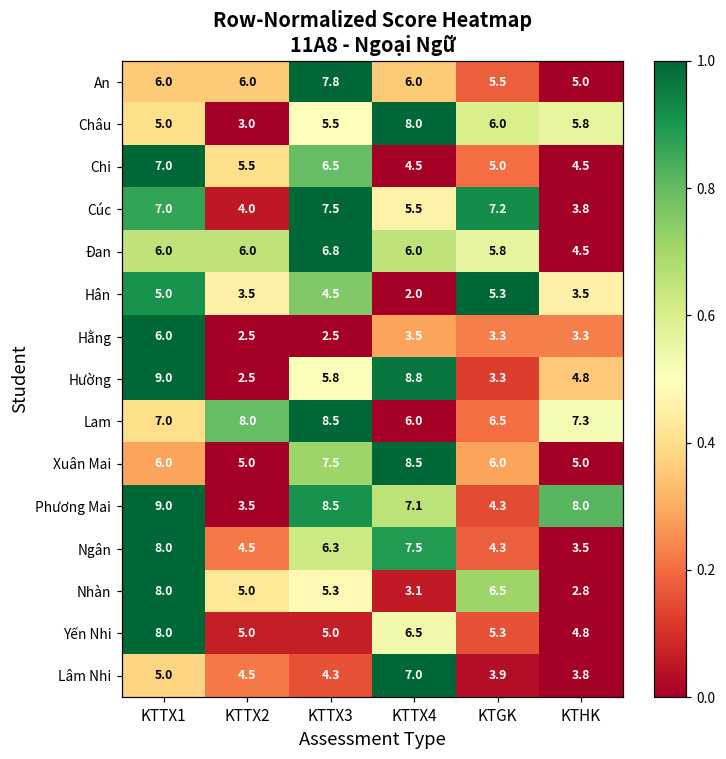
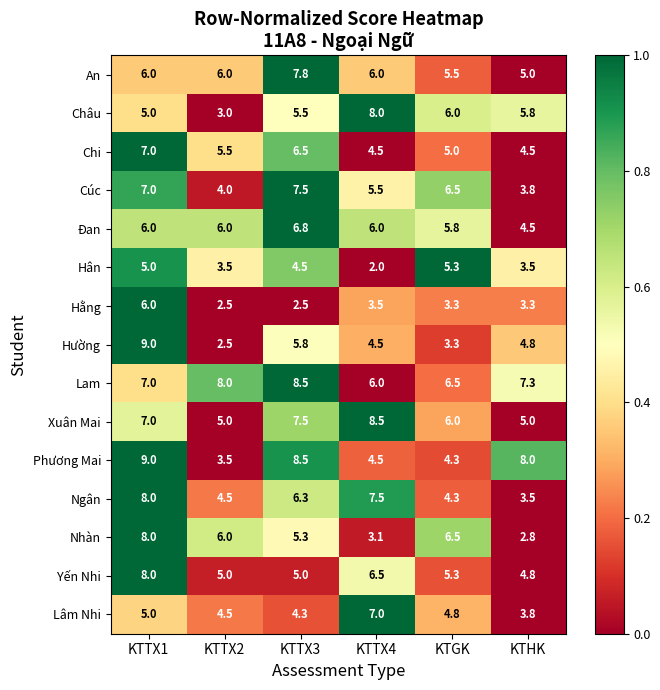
  {
    "An": {
      "KTTX1": 6.0,
      "KTTX2": 6.0,
      "KTTX3": 7.8,
      "KTTX4": 6.0,
      "KTGK": 5.5,
      "KTHK": 5.0
    },
    "Châu": {
      "KTTX1": 5.0,
      "KTTX2": 3.0,
      "KTTX3": 5.5,
      "KTTX4": 8.0,
      "KTGK": 6.0,
      "KTHK": 5.8
    },
    "Chi": {
      "KTTX1": 7.0,
      "KTTX2": 5.5,
      "KTTX3": 6.5,
      "KTTX4": 4.5,
      "KTGK": 5.0,
      "KTHK": 4.5
    },
    "Cúc": {
      "KTTX1": 7.0,
      "KTTX2": 4.0,
      "KTTX3": 7.5,
      "KTTX4": 5.5,
-     "KTGK": 7.2,
+     "KTGK": 6.5,
      "KTHK": 3.8
    },
    "Đan": {
      "KTTX1": 6.0,
      "KTTX2": 6.0,
      "KTTX3": 6.8,
      "KTTX4": 6.0,
      "KTGK": 5.8,
      "KTHK": 4.5
    },
    "Hân": {
      "KTTX1": 5.0,
      "KTTX2": 3.5,
      "KTTX3": 4.5,
      "KTTX4": 2.0,
      "KTGK": 5.3,
      "KTHK": 3.5
    },
    "Hằng": {
      "KTTX1": 6.0,
      "KTTX2": 2.5,
      "KTTX3": 2.5,
      "KTTX4": 3.5,
      "KTGK": 3.3,
      "KTHK": 3.3
    },
    "Hường": {
      "KTTX1": 9.0,
      "KTTX2": 2.5,
      "KTTX3": 5.8,
-     "KTTX4": 8.8,
+     "KTTX4": 4.5,
      "KTGK": 3.3,
      "KTHK": 4.8
    },
    "Lam": {
      "KTTX1": 7.0,
      "KTTX2": 8.0,
      "KTTX3": 8.5,
      "KTTX4": 6.0,
      "KTGK": 6.5,
      "KTHK": 7.3
    },
    "Xuân Mai": {
-     "KTTX1": 6.0,
+     "KTTX1": 7.0,
      "KTTX2": 5.0,
      "KTTX3": 7.5,
      "KTTX4": 8.5,
      "KTGK": 6.0,
      "KTHK": 5.0
    },
    "Phương Mai": {
      "KTTX1": 9.0,
      "KTTX2": 3.5,
      "KTTX3": 8.5,
-     "KTTX4": 7.1,
+     "KTTX4": 4.5,
      "KTGK": 4.3,
      "KTHK": 8.0
    },
    "Ngân": {
      "KTTX1": 8.0,
      "KTTX2": 4.5,
      "KTTX3": 6.3,
      "KTTX4": 7.5,
      "KTGK": 4.3,
      "KTHK": 3.5
    },
    "Nhàn": {
      "KTTX1": 8.0,
-     "KTTX2": 5.0,
+     "KTTX2": 6.0,
      "KTTX3": 5.3,
      "KTTX4": 3.1,
      "KTGK": 6.5,
      "KTHK": 2.8
    },
    "Yến Nhi": {
      "KTTX1": 8.0,
      "KTTX2": 5.0,
      "KTTX3": 5.0,
      "KTTX4": 6.5,
      "KTGK": 5.3,
      "KTHK": 4.8
    },
    "Lâm Nhi": {
      "KTTX1": 5.0,
      "KTTX2": 4.5,
      "KTTX3": 4.3,
      "KTTX4": 7.0,
-     "KTGK": 3.9,
+     "KTGK": 4.8,
      "KTHK": 3.8
    }
  }
